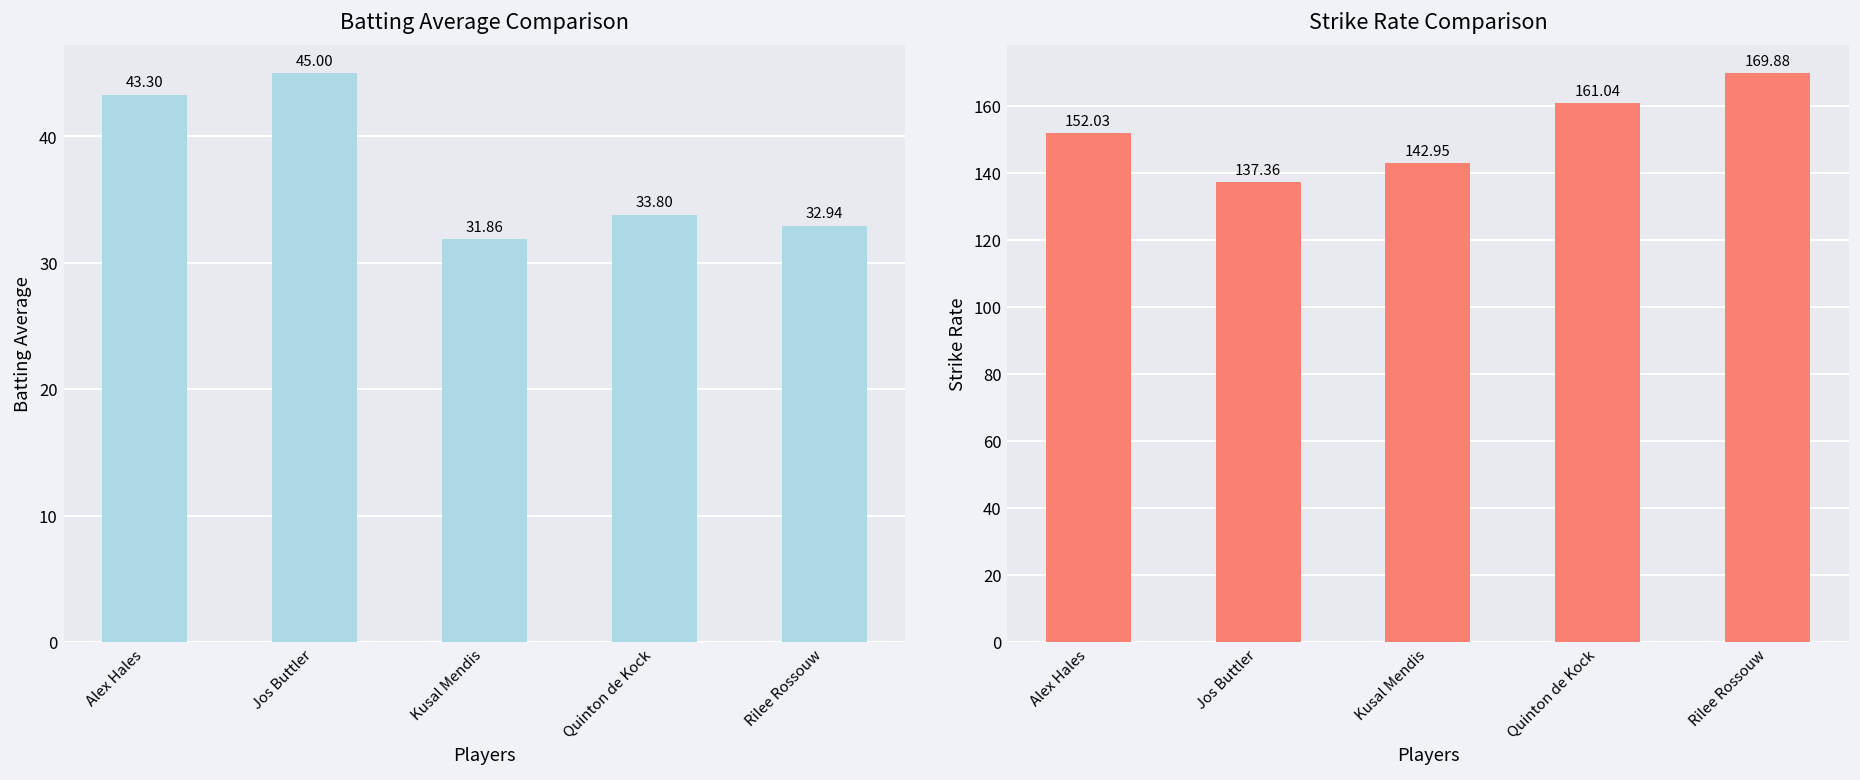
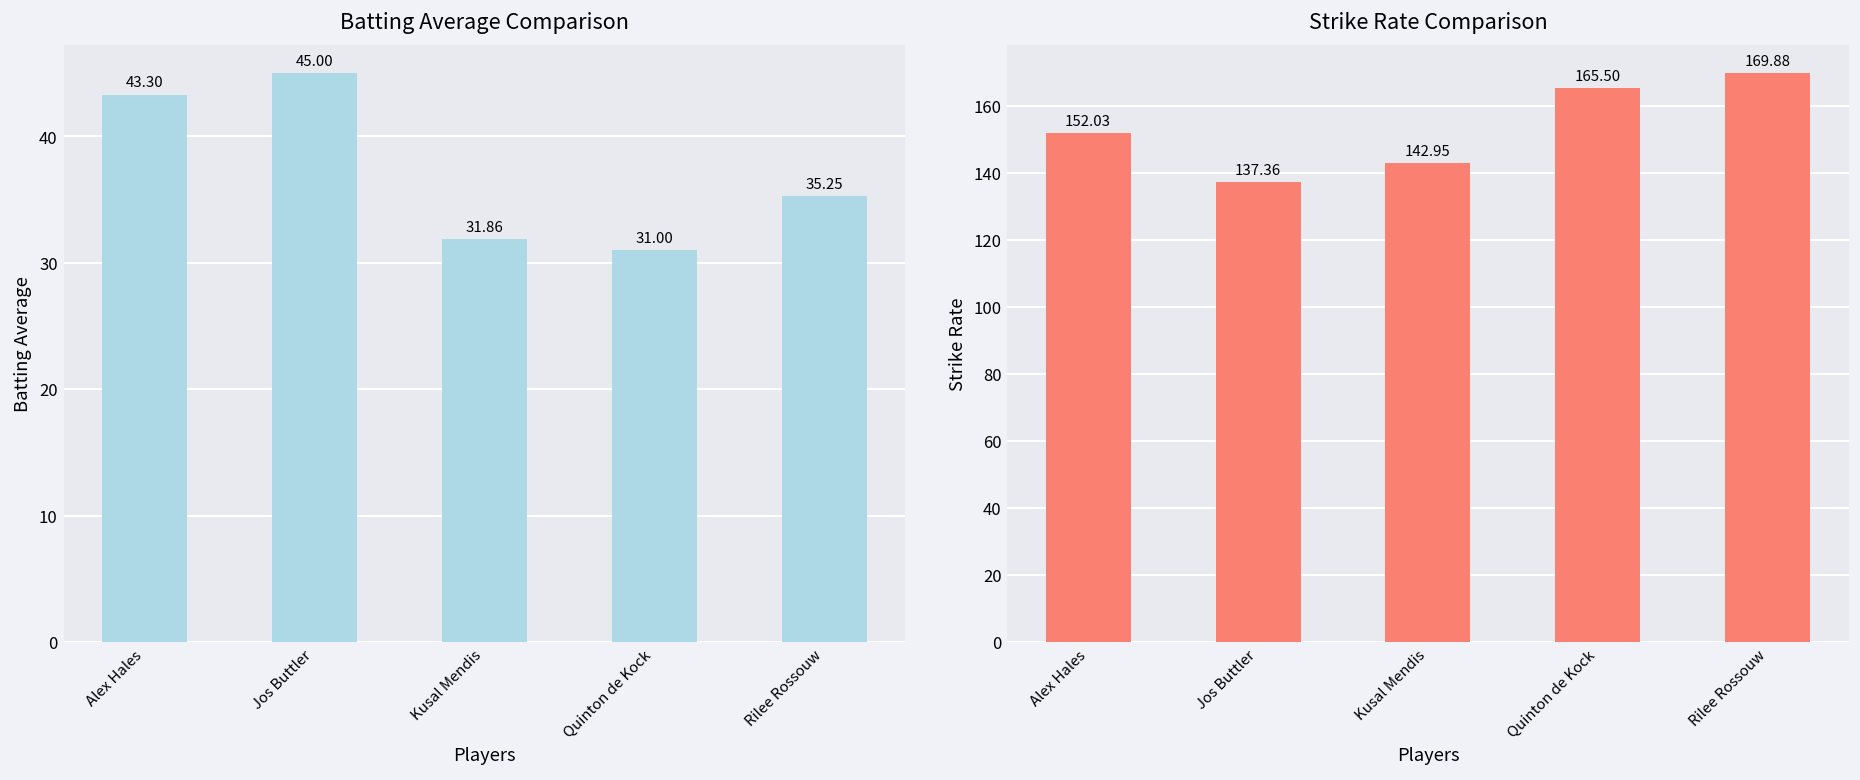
  {
    "Batting Average Comparison": {
      "Alex Hales": 43.30,
      "Jos Buttler": 45.00,
      "Kusal Mendis": 31.86,
-     "Quinton de Kock": 33.80,
-     "Rilee Rossouw": 32.94
+     "Quinton de Kock": 31.00,
+     "Rilee Rossouw": 35.25
    },
    "Strike Rate Comparison": {
      "Alex Hales": 152.03,
      "Jos Buttler": 137.36,
      "Kusal Mendis": 142.95,
-     "Quinton de Kock": 161.04,
+     "Quinton de Kock": 165.50,
      "Rilee Rossouw": 169.88
    }
  }
